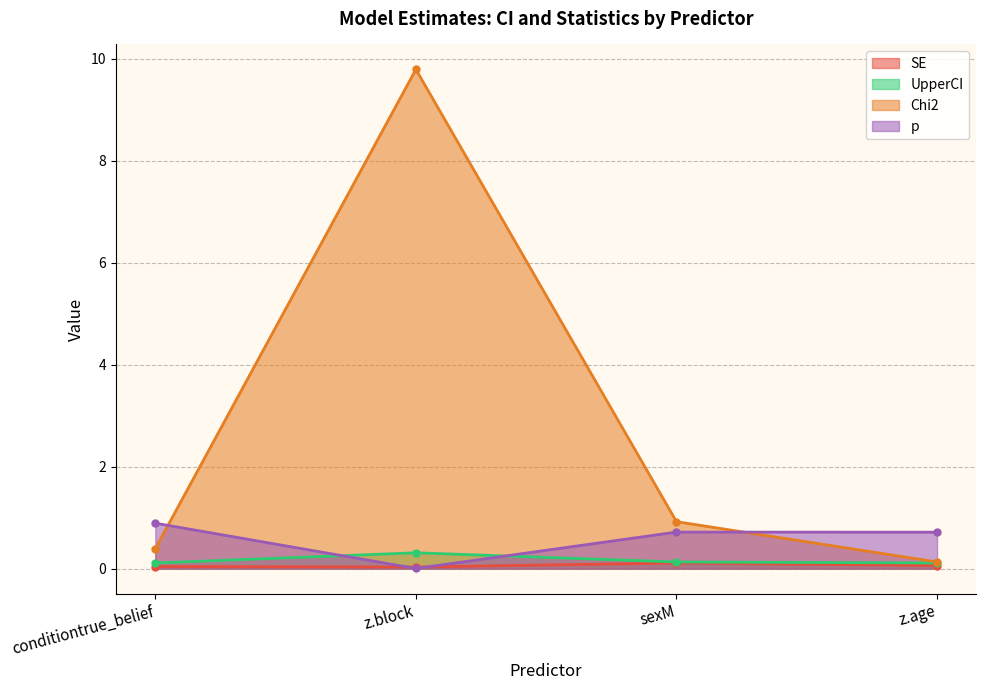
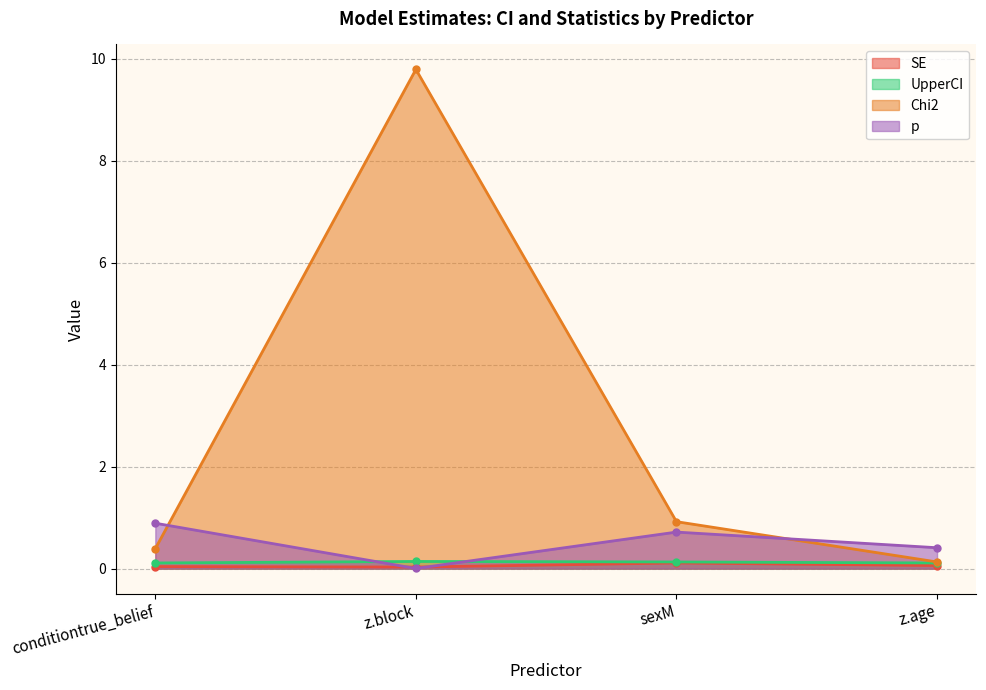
  {
    "UpperCI": {
      "conditiontrue_belief": 0.1,
-     "z.block": 0.3
+     "z.block": 0.1
    },
    "p": {
      "conditiontrue_belief": 0.9,
      "sexM": 0.7,
-     "z.age": 0.7
+     "z.age": 0.4
    }
  }
